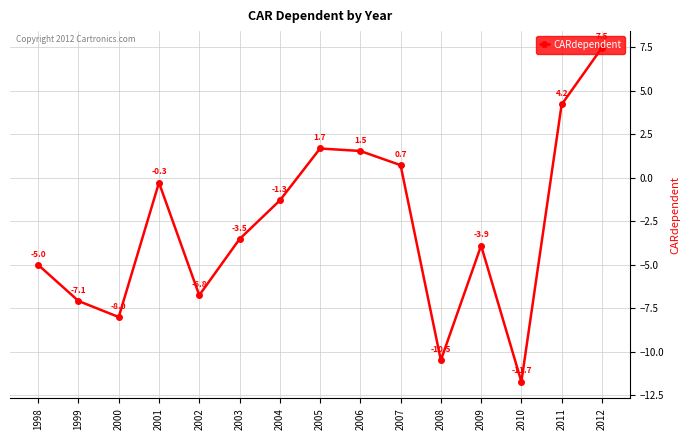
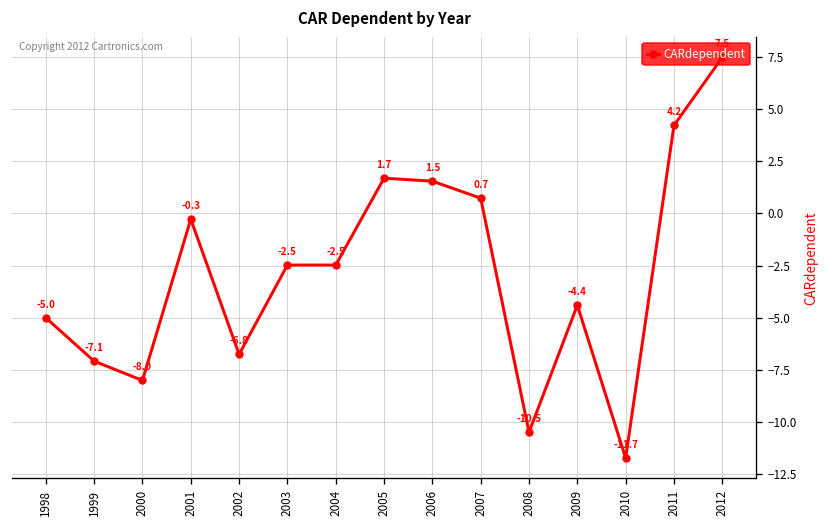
  {
    "1998": -5.0,
    "1999": -7.1,
    "2000": -8.0,
    "2001": -0.3,
    "2002": -6.8,
-   "2003": -3.5,
-   "2004": -1.3,
+   "2003": -2.5,
+   "2004": -2.5,
    "2005": 1.7,
    "2006": 1.5,
    "2007": 0.7,
    "2008": -10.5,
-   "2009": -3.9,
+   "2009": -4.4,
    "2010": -11.7,
    "2011": 4.2
  }
